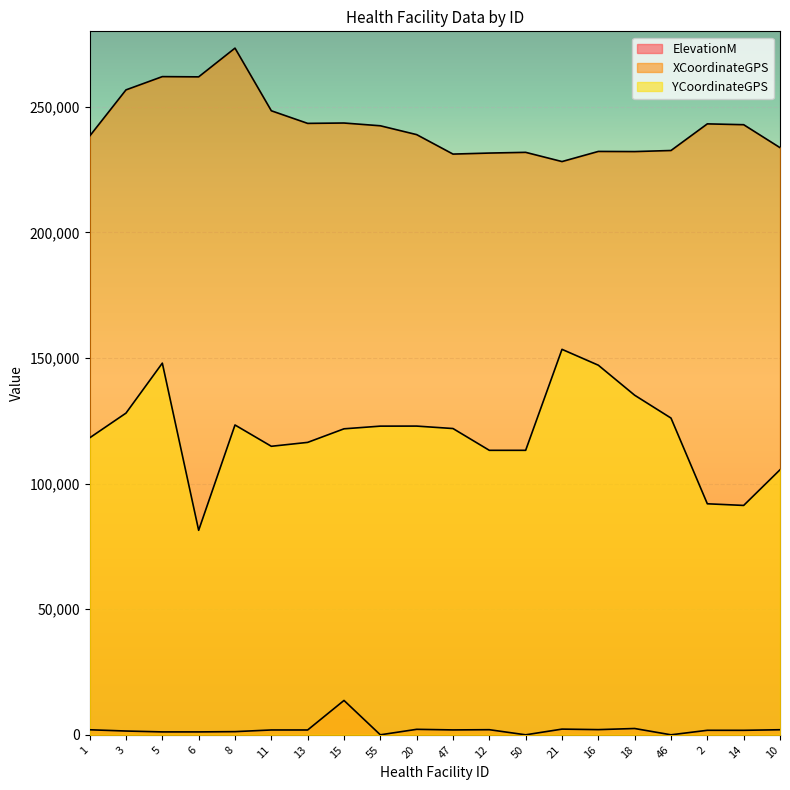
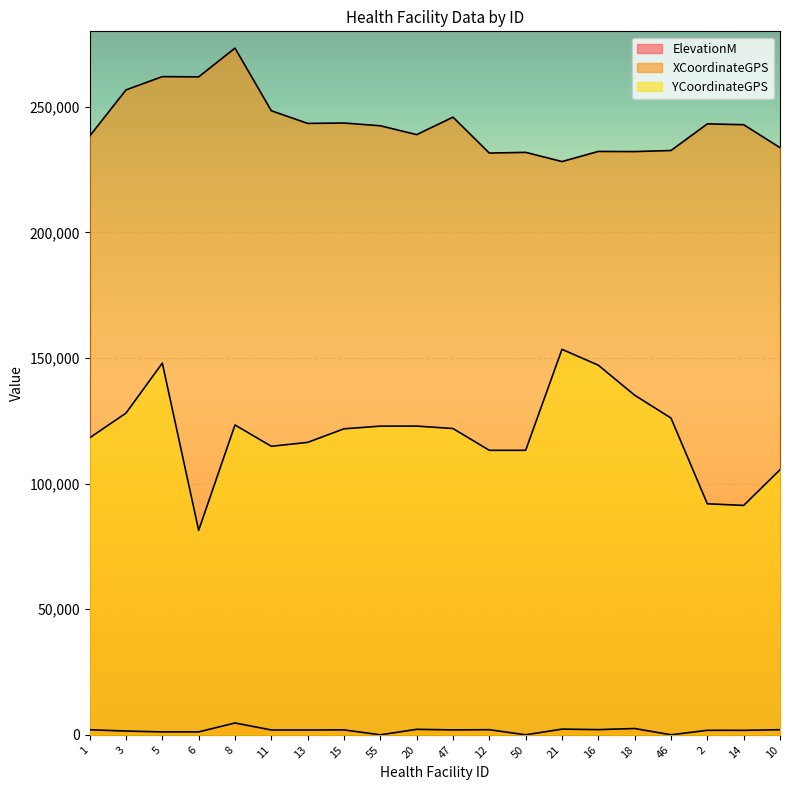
  {
    "ElevationM": {
      "1": "2,000",
      "3": "2,000",
      "5": "1,000",
      "6": "1,000",
-     "8": "1,000",
+     "8": "5,000",
      "11": "2,000",
      "13": "2,000",
-     "15": "14,000",
+     "15": "2,000",
      "55": "0",
      "20": "2,000",
      "47": "2,000",
      "12": "2,000",
      "50": "0",
      "21": "2,000",
      "16": "2,000",
      "18": "3,000",
      "46": "0",
      "2": "2,000",
      "14": "2,000",
      "10": "2,000"
    },
    "XCoordinateGPS": {
      "1": "238,000",
      "3": "257,000",
      "5": "262,000",
      "6": "262,000",
      "8": "273,000",
      "11": "248,000",
      "13": "243,000",
      "15": "244,000",
      "55": "242,000",
      "20": "239,000",
-     "47": "231,000",
+     "47": "246,000",
      "12": "232,000",
      "50": "232,000",
      "21": "228,000",
      "16": "232,000",
      "18": "232,000",
      "46": "233,000",
      "2": "243,000",
      "14": "243,000",
      "10": "234,000"
    },
    "YCoordinateGPS": {
      "1": "118,000",
      "3": "128,000",
      "5": "148,000",
      "6": "81,000",
      "8": "123,000",
      "11": "115,000",
      "13": "116,000",
      "15": "122,000",
      "55": "123,000",
      "20": "123,000",
      "47": "122,000",
      "12": "113,000",
      "50": "113,000",
      "21": "153,000",
      "16": "147,000",
      "18": "135,000",
      "46": "126,000",
      "2": "92,000",
      "14": "91,000",
      "10": "105,000"
    }
  }
